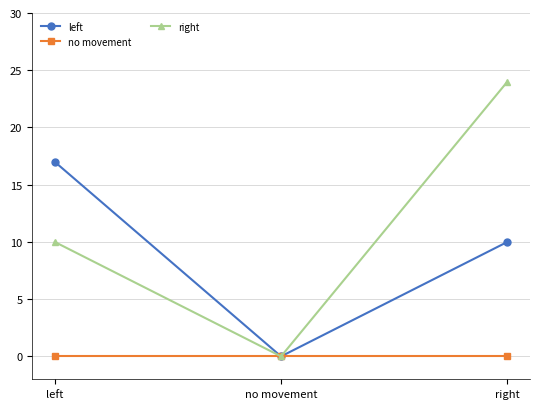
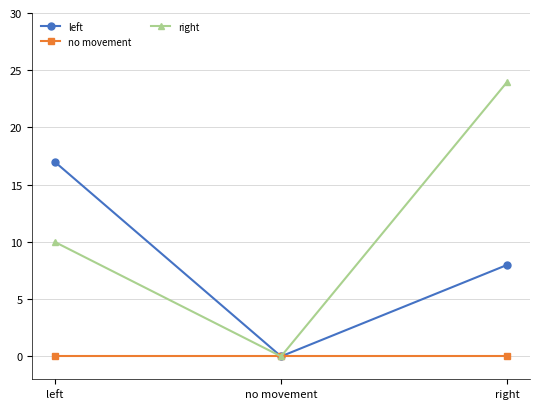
  {
    "left": {
      "left": 17,
-     "right": 10
+     "right": 8
    },
    "no movement": {
      "left": 0,
      "right": 0
    },
    "right": {
      "left": 10,
      "right": 24
    }
  }
